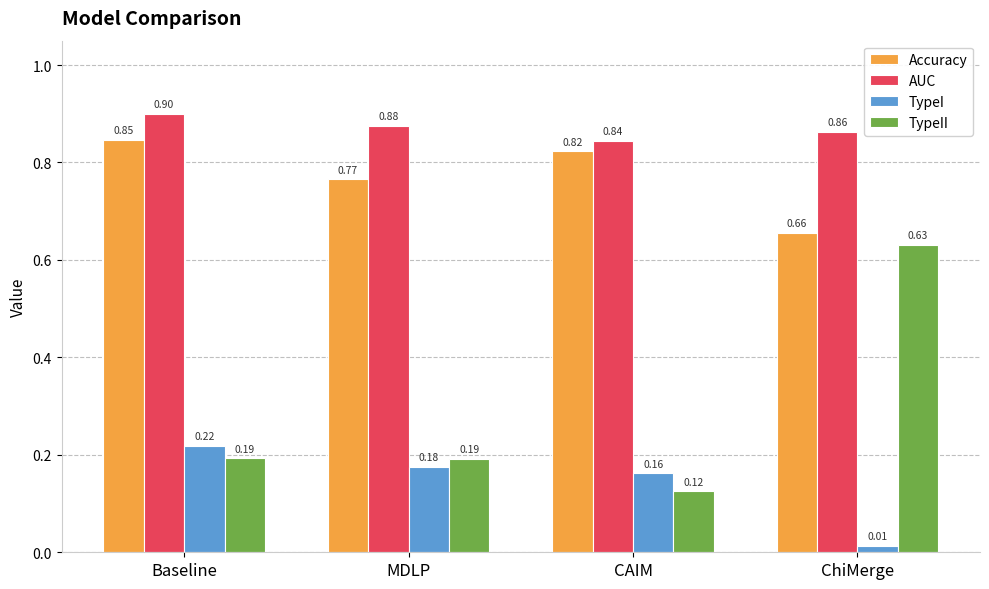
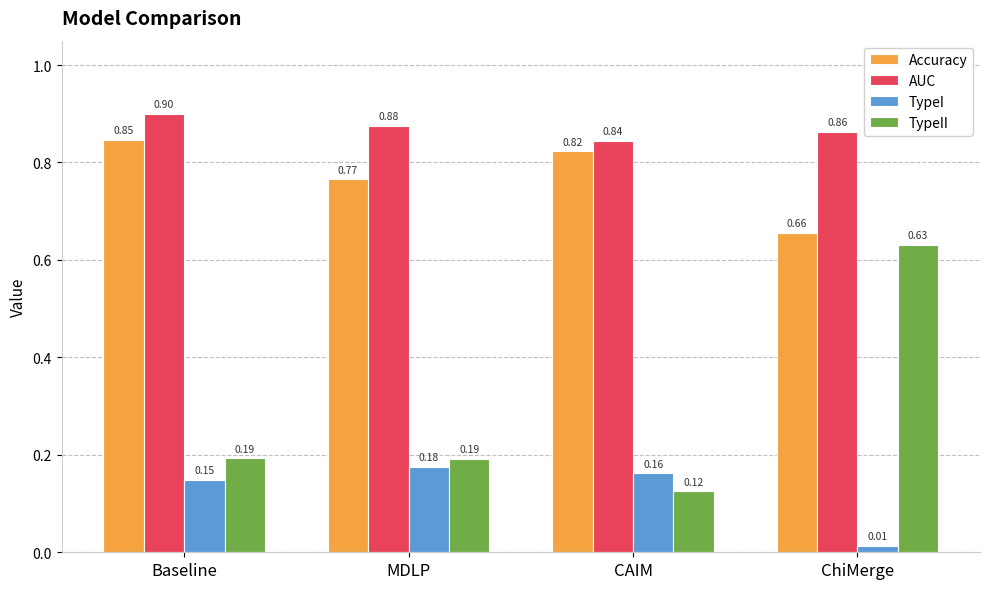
  {
    "Accuracy": {
      "Baseline": 0.85,
      "MDLP": 0.77,
      "CAIM": 0.82,
      "ChiMerge": 0.66
    },
    "AUC": {
      "Baseline": 0.90,
      "MDLP": 0.88,
      "CAIM": 0.84,
      "ChiMerge": 0.86
    },
    "TypeI": {
-     "Baseline": 0.22,
+     "Baseline": 0.15,
      "MDLP": 0.18,
      "CAIM": 0.16,
      "ChiMerge": 0.01
    },
    "TypeII": {
      "Baseline": 0.19,
      "MDLP": 0.19,
      "CAIM": 0.12,
      "ChiMerge": 0.63
    }
  }
